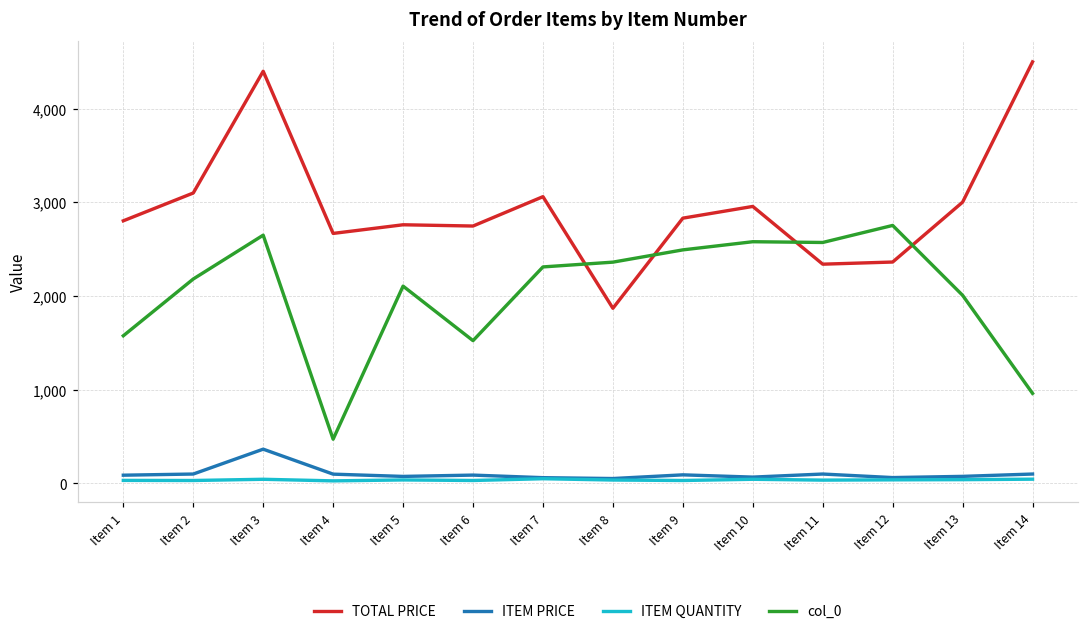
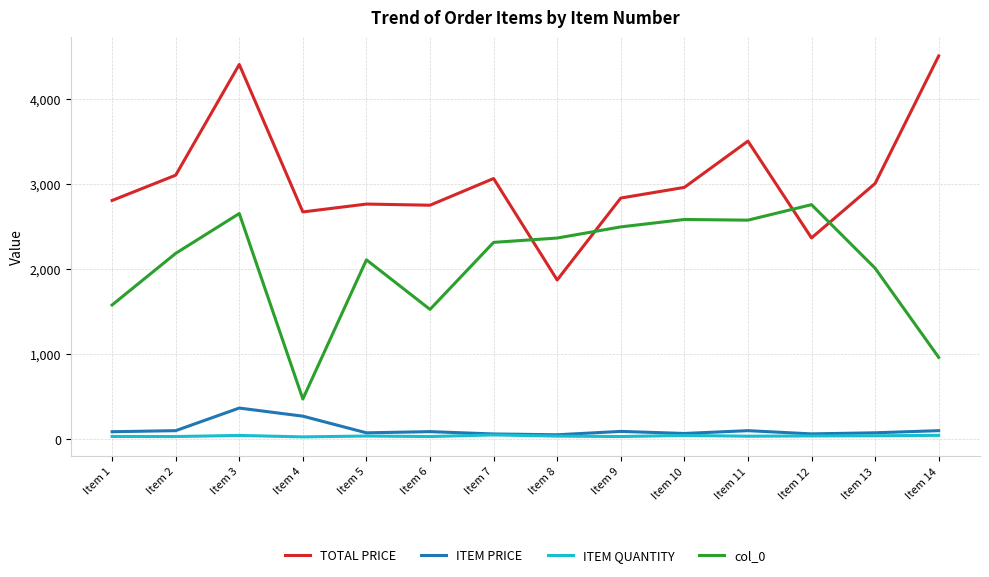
  {
    "TOTAL PRICE": {
      "Item 1": "2,800",
      "Item 2": "3,100",
      "Item 3": "4,400",
      "Item 4": "2,700",
      "Item 5": "2,800",
      "Item 6": "2,700",
      "Item 7": "3,100",
      "Item 8": "1,900",
      "Item 9": "2,800",
      "Item 10": "3,000",
-     "Item 11": "2,300",
+     "Item 11": "3,500",
      "Item 12": "2,400",
      "Item 13": "3,000",
      "Item 14": "4,500"
    },
    "ITEM PRICE": {
      "Item 1": "100",
      "Item 2": "100",
      "Item 3": "400",
-     "Item 4": "100",
+     "Item 4": "300",
      "Item 5": "100",
      "Item 6": "100",
      "Item 9": "100",
      "Item 11": "100",
      "Item 13": "100",
      "Item 14": "100"
    },
    "ITEM QUANTITY": {
      "Item 1": "0",
      "Item 2": "0",
      "Item 3": "0",
      "Item 4": "0",
      "Item 5": "0",
      "Item 6": "0",
      "Item 9": "0",
      "Item 11": "0",
      "Item 13": "0",
      "Item 14": "0"
    },
    "col_0": {
      "Item 1": "1,600",
      "Item 2": "2,200",
      "Item 3": "2,700",
      "Item 4": "500",
      "Item 5": "2,100",
      "Item 6": "1,500",
      "Item 7": "2,300",
      "Item 8": "2,400",
      "Item 9": "2,500",
      "Item 10": "2,600",
      "Item 11": "2,600",
      "Item 12": "2,800",
      "Item 13": "2,000",
      "Item 14": "1,000"
    }
  }
